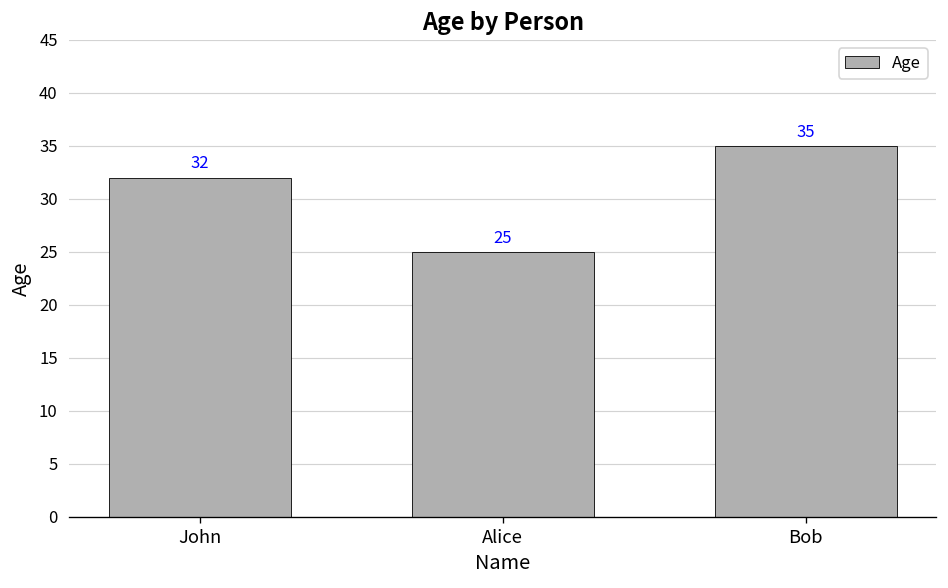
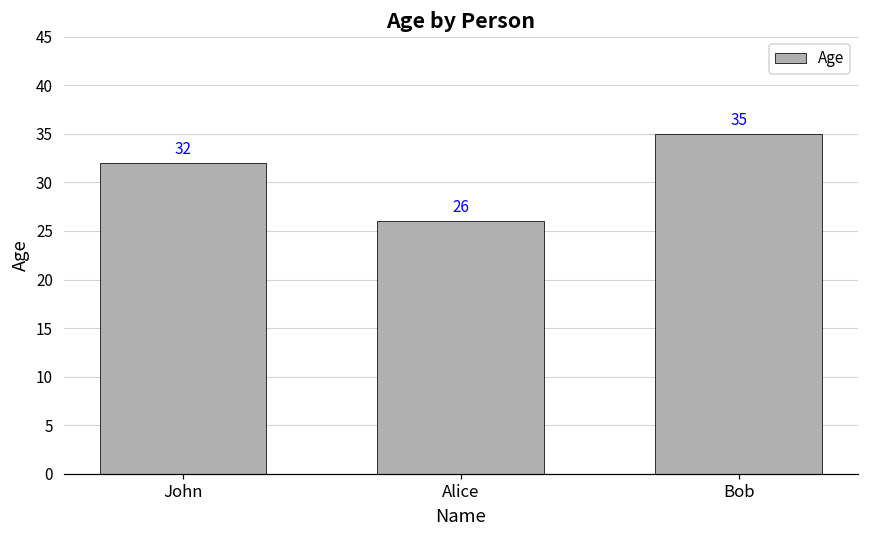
  {
    "John": 32,
-   "Alice": 25,
+   "Alice": 26,
    "Bob": 35
  }
